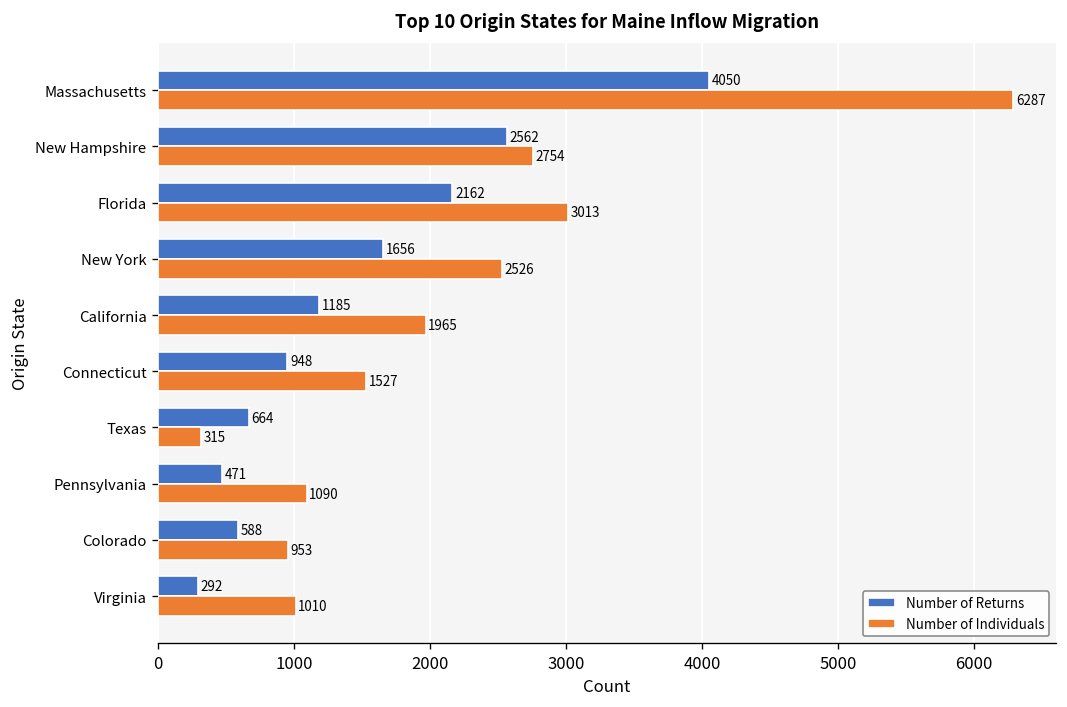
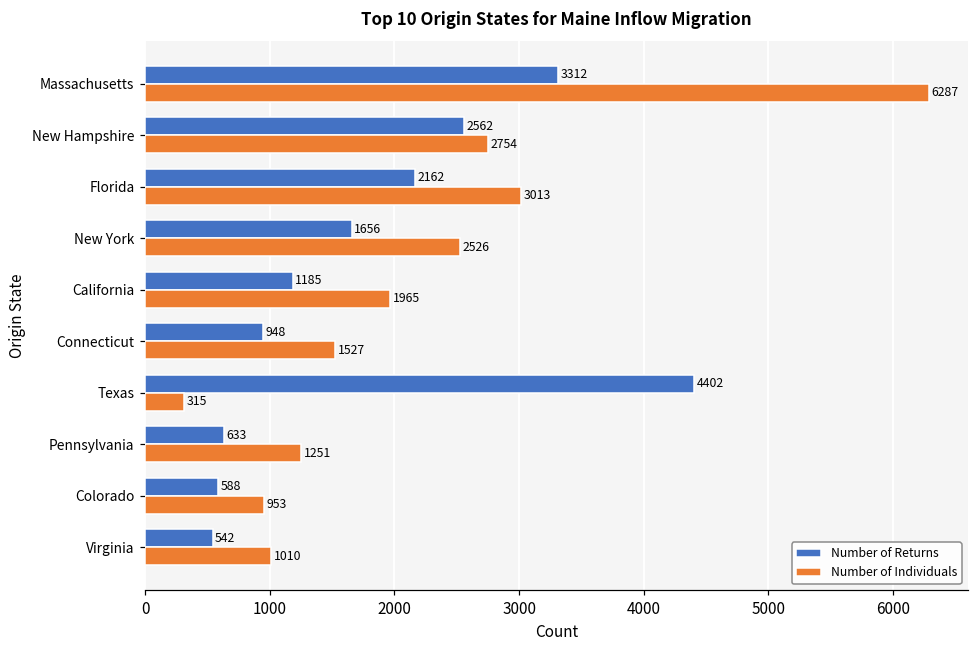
  {
    "Number of Returns": {
-     "Massachusetts": 4050,
+     "Massachusetts": 3312,
      "New Hampshire": 2562,
      "Florida": 2162,
      "New York": 1656,
      "California": 1185,
      "Connecticut": 948,
-     "Texas": 664,
-     "Pennsylvania": 471,
+     "Texas": 4402,
+     "Pennsylvania": 633,
      "Colorado": 588,
-     "Virginia": 292
+     "Virginia": 542
    },
    "Number of Individuals": {
      "Massachusetts": 6287,
      "New Hampshire": 2754,
      "Florida": 3013,
      "New York": 2526,
      "California": 1965,
      "Connecticut": 1527,
      "Texas": 315,
-     "Pennsylvania": 1090,
+     "Pennsylvania": 1251,
      "Colorado": 953,
      "Virginia": 1010
    }
  }
